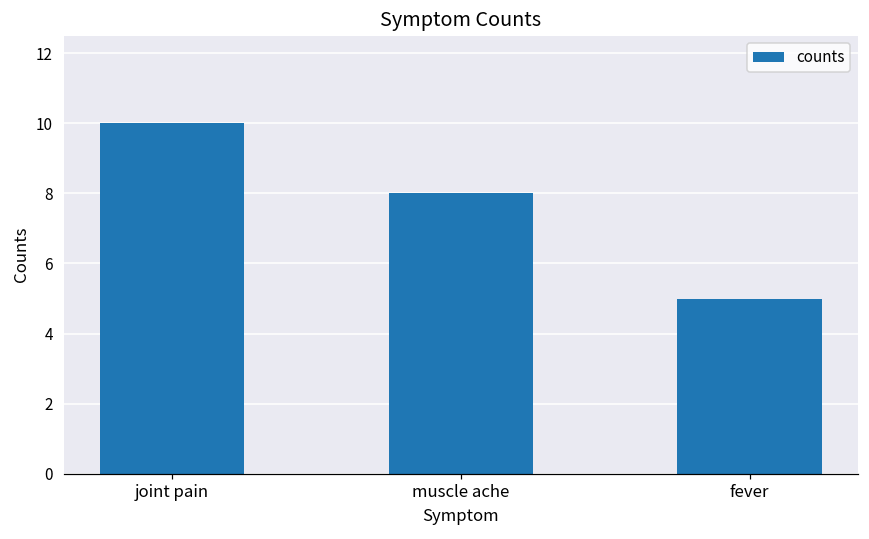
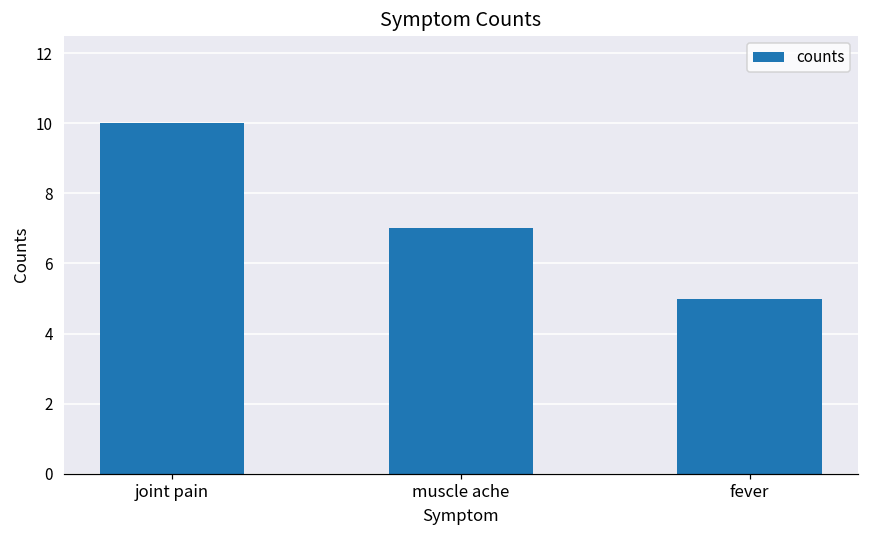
  {
    "joint pain": 10,
-   "muscle ache": 8,
+   "muscle ache": 7,
    "fever": 5
  }
